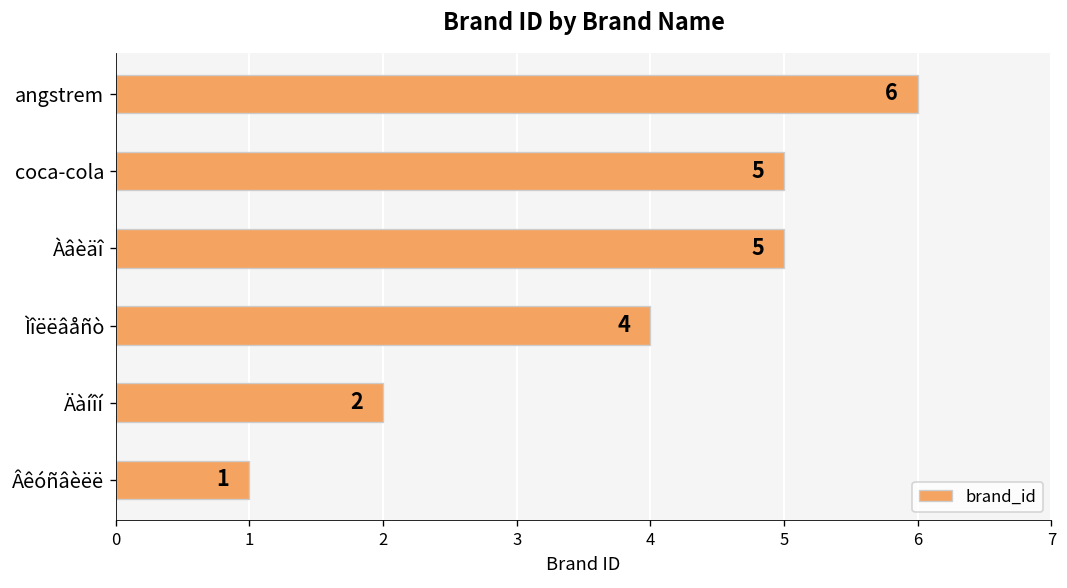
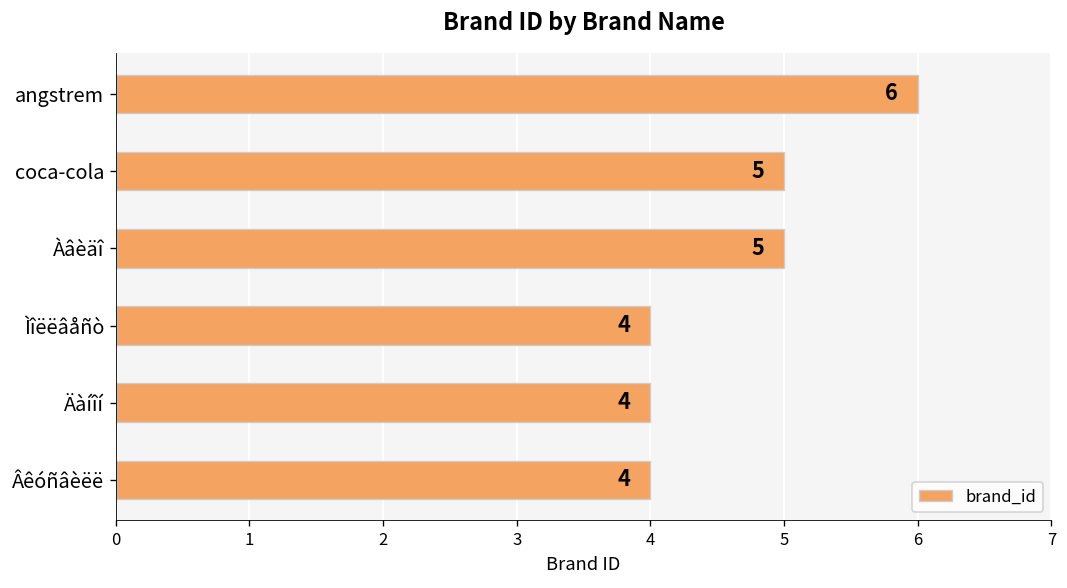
  {
    "angstrem": 6,
    "coca-cola": 5,
    "Àâèäî": 5,
    "Ìîëëâåñò": 4,
-   "Äàíîí": 2,
-   "Âêóñâèëë": 1
+   "Äàíîí": 4,
+   "Âêóñâèëë": 4
  }
